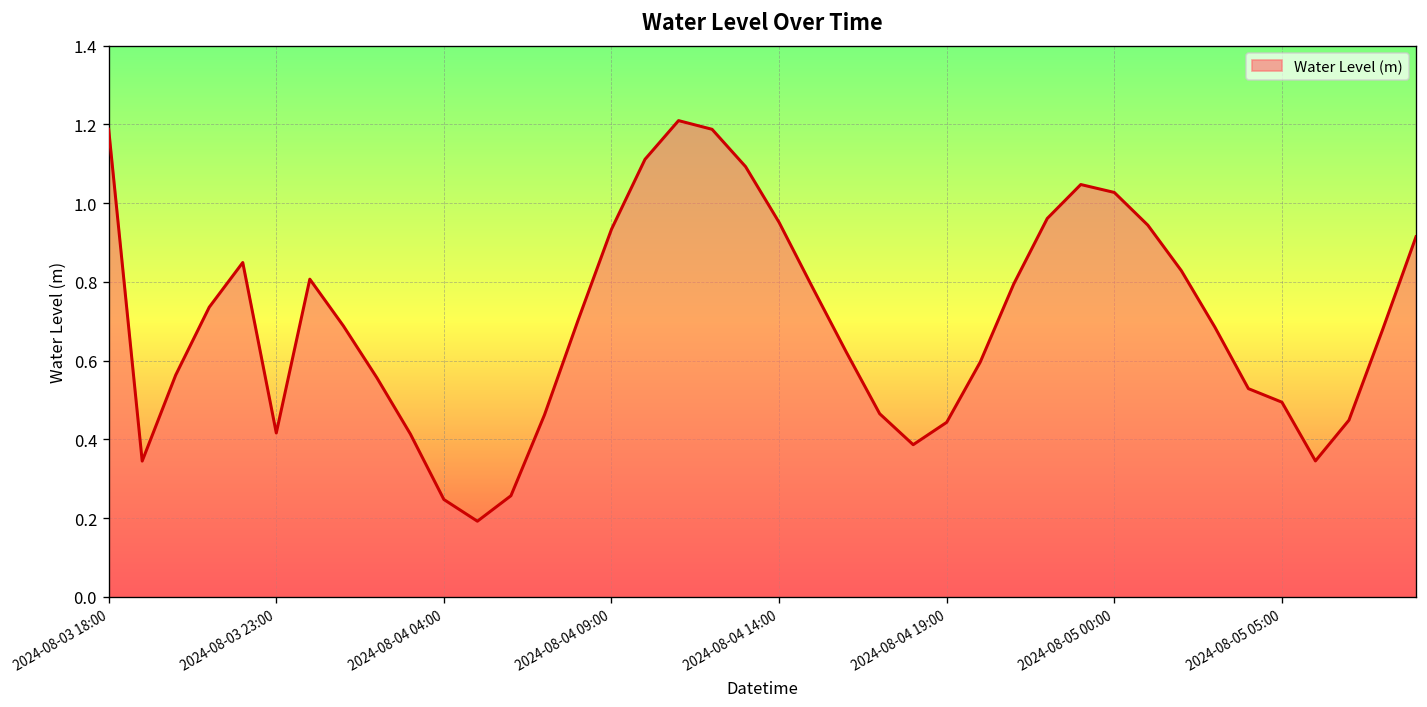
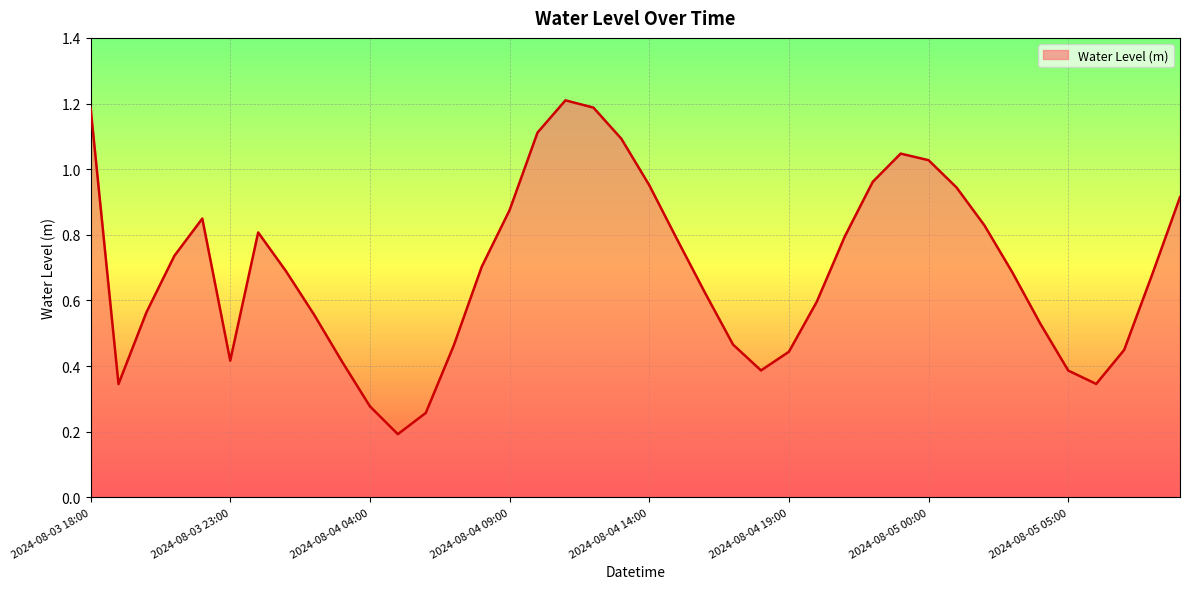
  {
    "2024-08-03 18:00": 1.19,
    "2024-08-03 23:00": 0.42,
-   "2024-08-04 04:00": 0.25,
-   "2024-08-04 09:00": 0.93,
+   "2024-08-04 04:00": 0.28,
+   "2024-08-04 09:00": 0.88,
    "2024-08-04 14:00": 0.95,
    "2024-08-04 19:00": 0.44,
    "2024-08-05 00:00": 1.03,
-   "2024-08-05 05:00": 0.49
+   "2024-08-05 05:00": 0.39
  }
